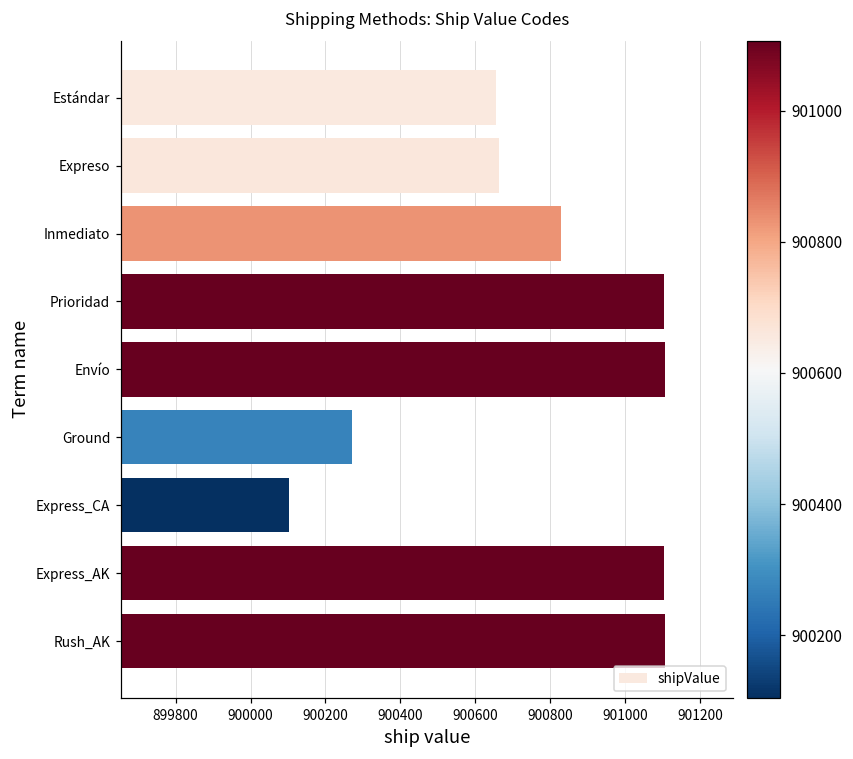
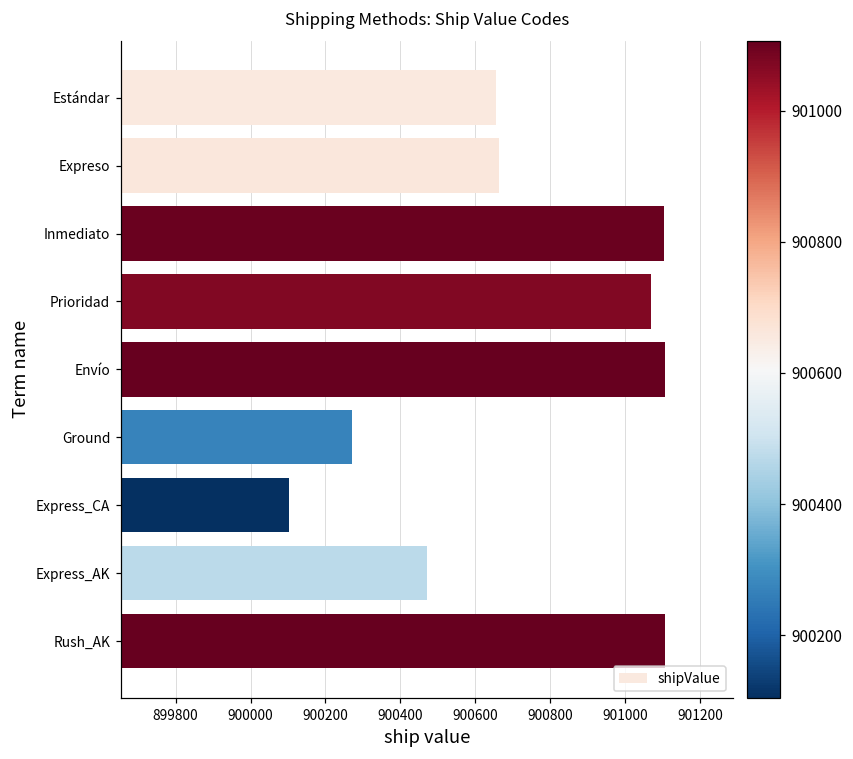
  {
    "Estándar": 900660,
    "Expreso": 900660,
-   "Inmediato": 900830,
-   "Prioridad": 901100,
+   "Inmediato": 901100,
+   "Prioridad": 901070,
    "Envío": 901110,
    "Ground": 900270,
    "Express_CA": 900100,
-   "Express_AK": 901110,
+   "Express_AK": 900470,
    "Rush_AK": 901110
  }
